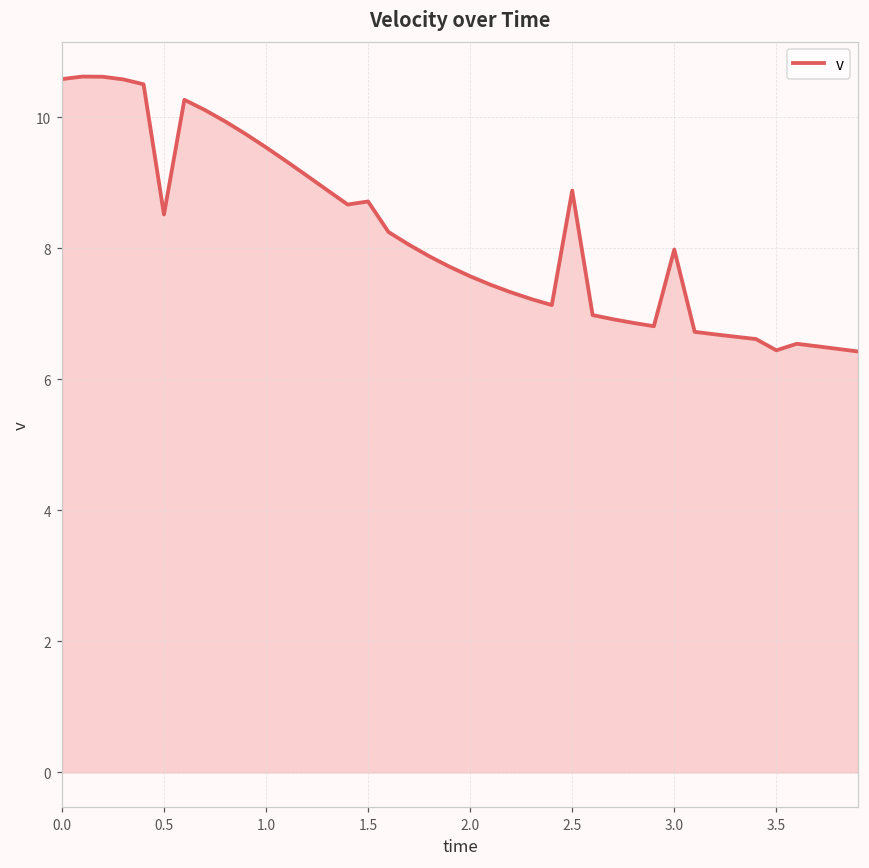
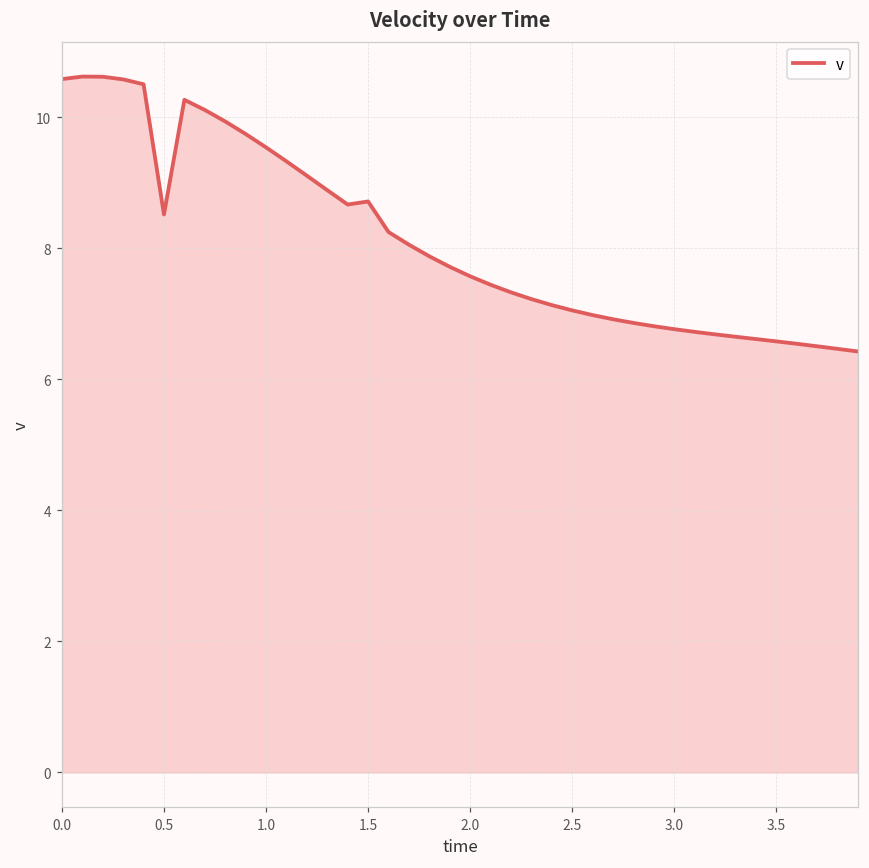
  {
    "0.0": 10.6,
    "0.5": 8.5,
    "1.0": 9.5,
    "1.5": 8.7,
    "2.0": 7.6,
-   "2.5": 8.9,
-   "3.0": 8.0,
-   "3.5": 6.4
+   "2.5": 7.1,
+   "3.0": 6.8,
+   "3.5": 6.6
  }
